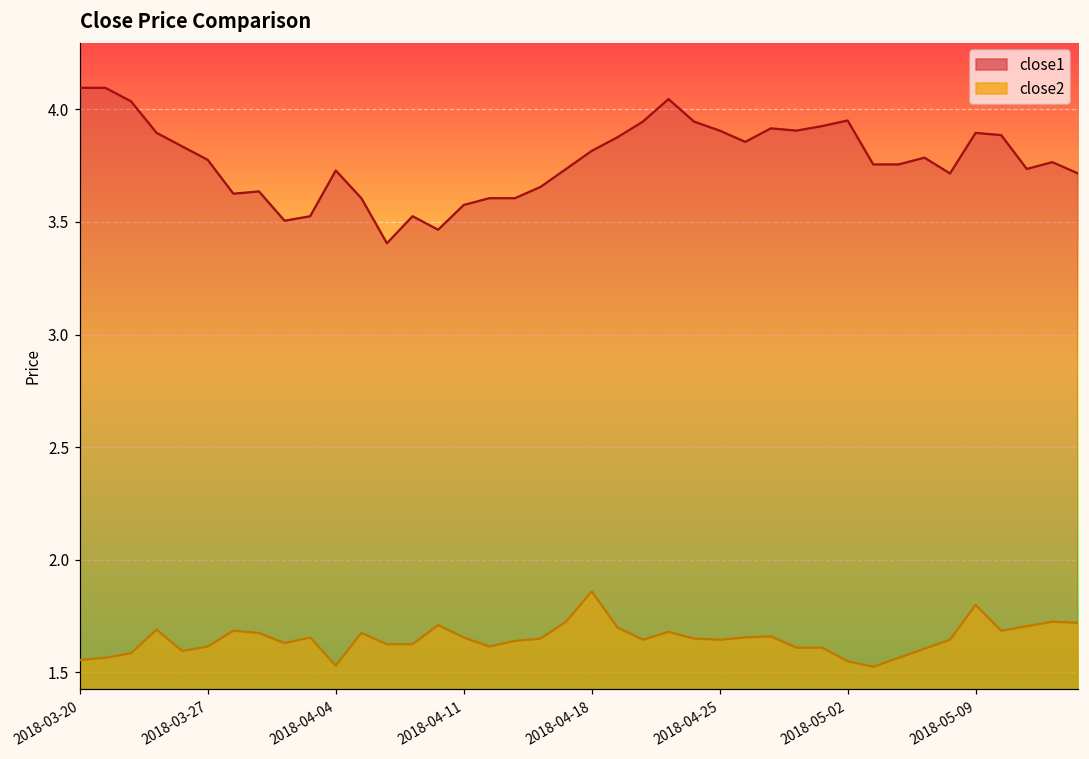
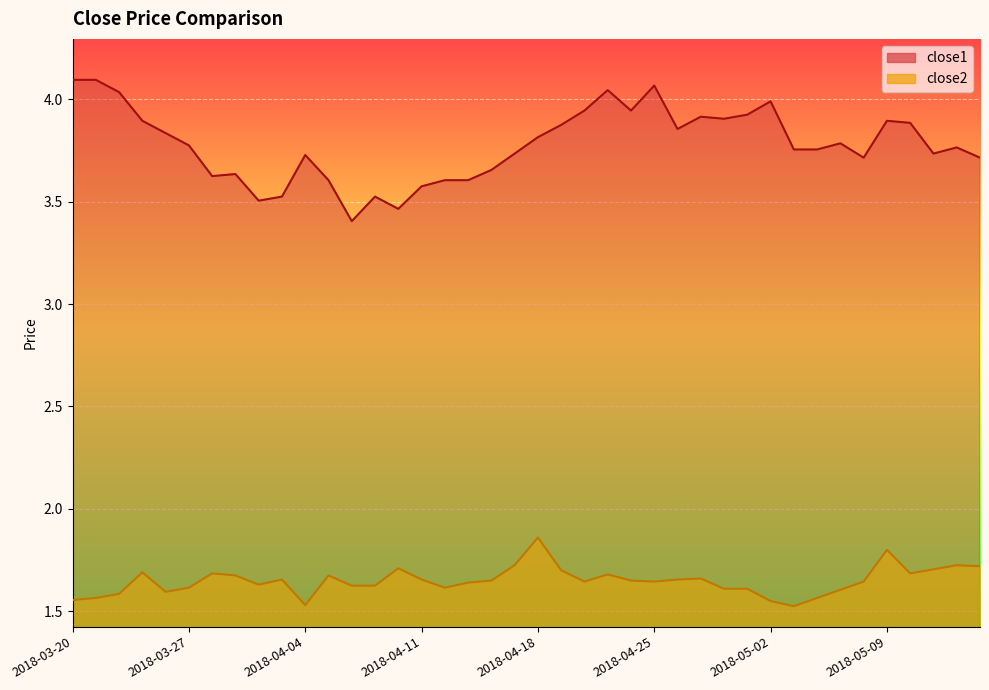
  {
    "close1": {
      "2018-03-20": 4.10,
      "2018-03-27": 3.78,
      "2018-04-04": 3.73,
      "2018-04-11": 3.58,
      "2018-04-18": 3.82,
-     "2018-04-25": 3.91,
-     "2018-05-02": 3.95,
+     "2018-04-25": 4.07,
+     "2018-05-02": 3.99,
      "2018-05-09": 3.90
    },
    "close2": {
      "2018-03-20": 1.56,
      "2018-03-27": 1.62,
      "2018-04-04": 1.53,
      "2018-04-11": 1.66,
      "2018-04-18": 1.86,
      "2018-04-25": 1.65,
      "2018-05-02": 1.55,
      "2018-05-09": 1.80
    }
  }
